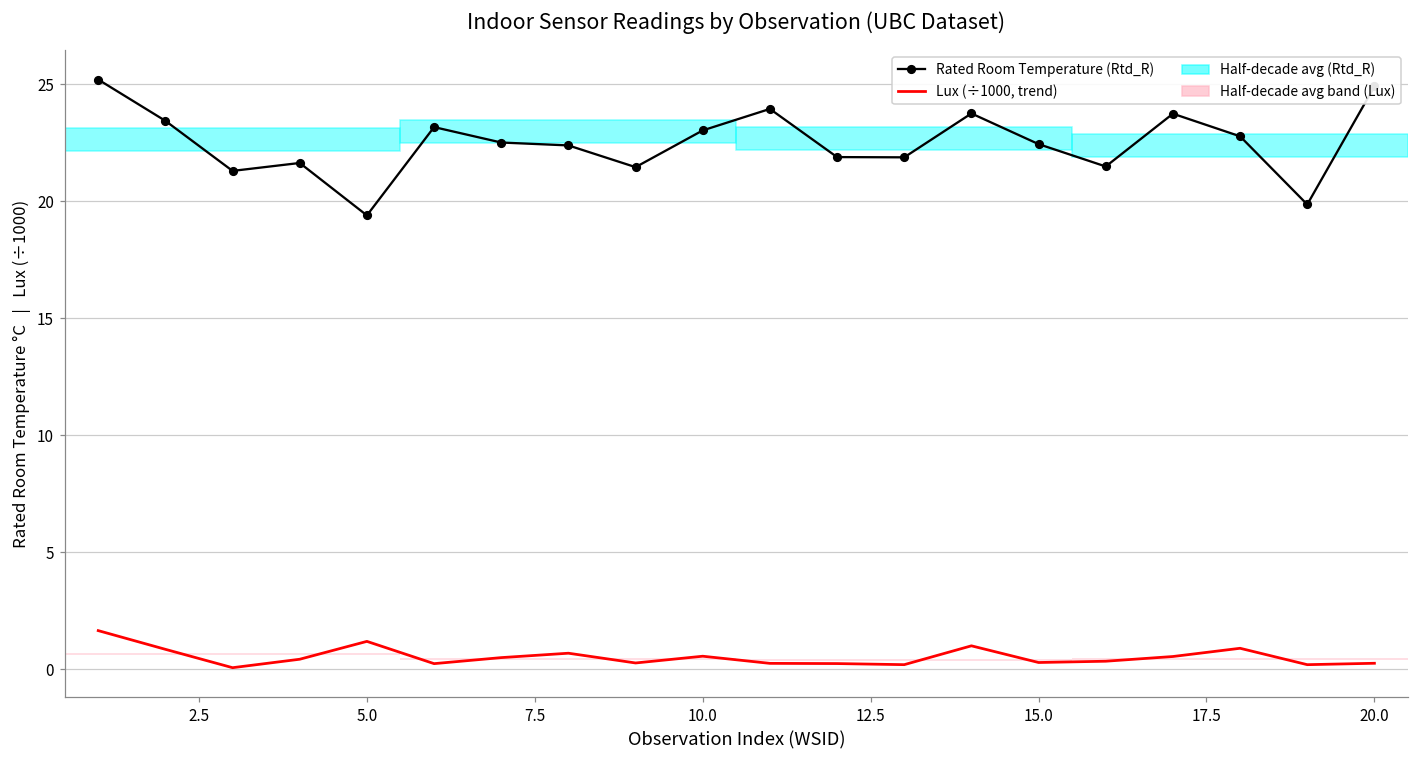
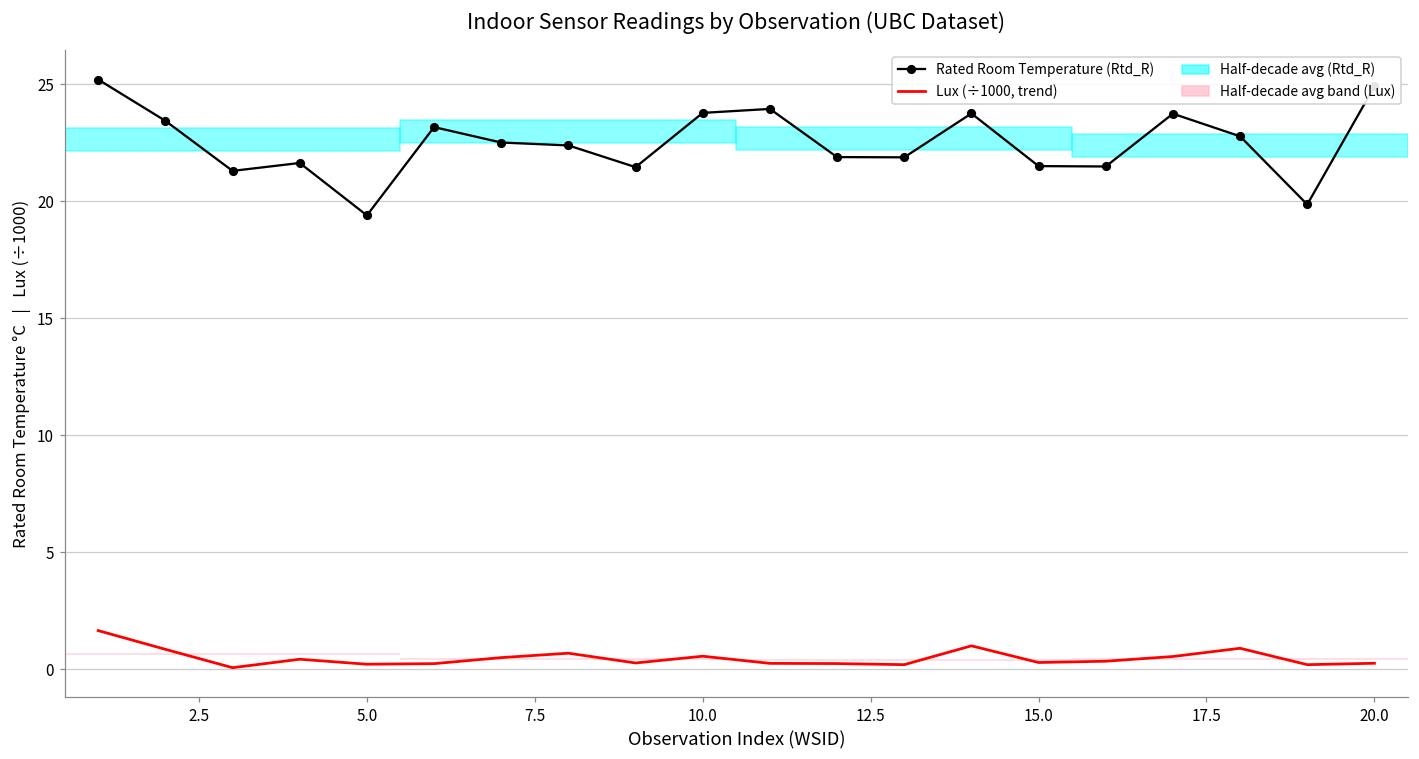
  {
    "Rated Room Temperature (Rtd_R)": {
      "5.0": 19.4,
-     "10.0": 23.0,
-     "15.0": 22.5
+     "10.0": 23.8,
+     "15.0": 21.5
    },
    "Lux (÷1000, trend)": {
-     "5.0": 1.2,
+     "5.0": 0.2,
      "10.0": 0.6,
      "15.0": 0.3,
      "20.0": 0.3
    }
  }
